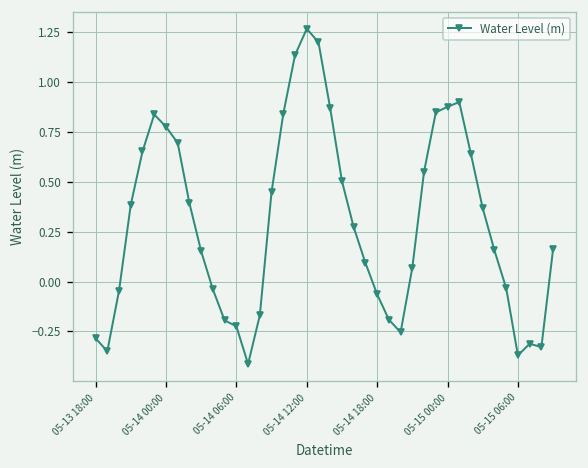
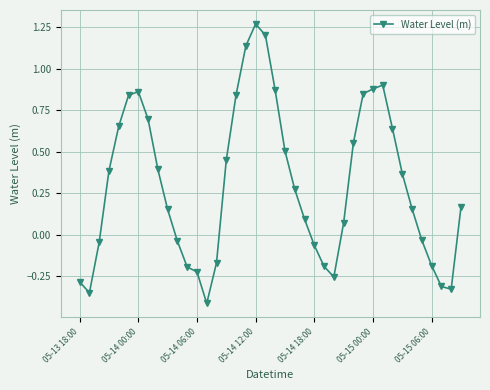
  {
    "05-13 18:00": -0.28,
-   "05-14 00:00": 0.78,
+   "05-14 00:00": 0.86,
    "05-14 06:00": -0.22,
    "05-14 12:00": 1.27,
    "05-14 18:00": -0.06,
    "05-15 00:00": 0.88,
-   "05-15 06:00": -0.37
+   "05-15 06:00": -0.19
  }
